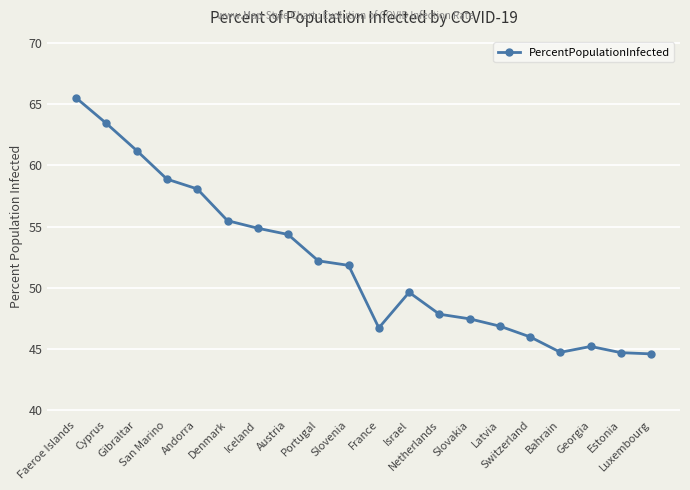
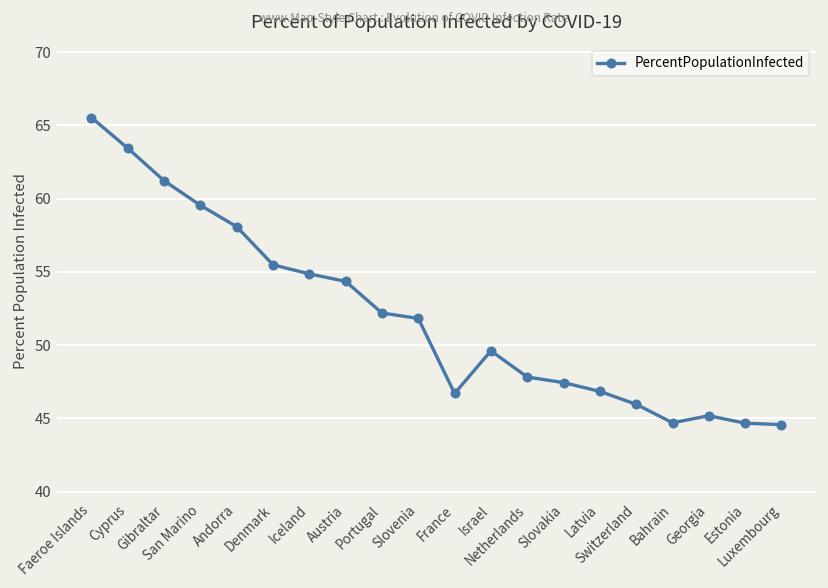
  {
    "Faeroe Islands": 65.5,
    "Cyprus": 63.4,
    "Gibraltar": 61.2,
-   "San Marino": 58.9,
+   "San Marino": 59.5,
    "Andorra": 58.1,
    "Denmark": 55.5,
    "Iceland": 54.9,
    "Austria": 54.4,
    "Portugal": 52.2,
    "Slovenia": 51.8,
    "France": 46.7,
    "Israel": 49.6,
    "Netherlands": 47.8,
    "Slovakia": 47.4,
    "Latvia": 46.8,
    "Switzerland": 46.0,
    "Bahrain": 44.7,
    "Georgia": 45.2,
    "Estonia": 44.7,
    "Luxembourg": 44.6
  }
